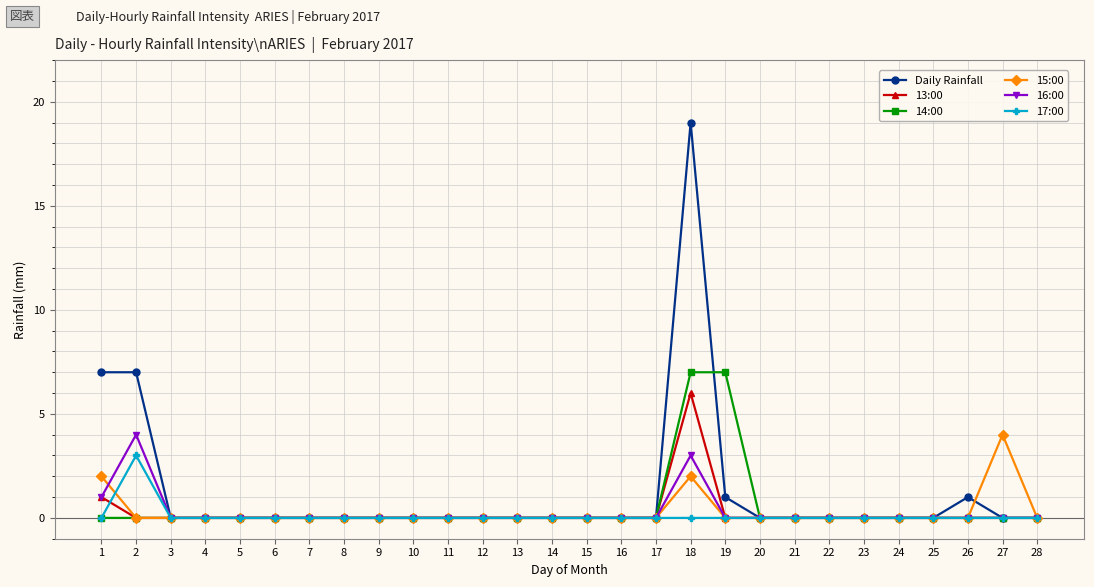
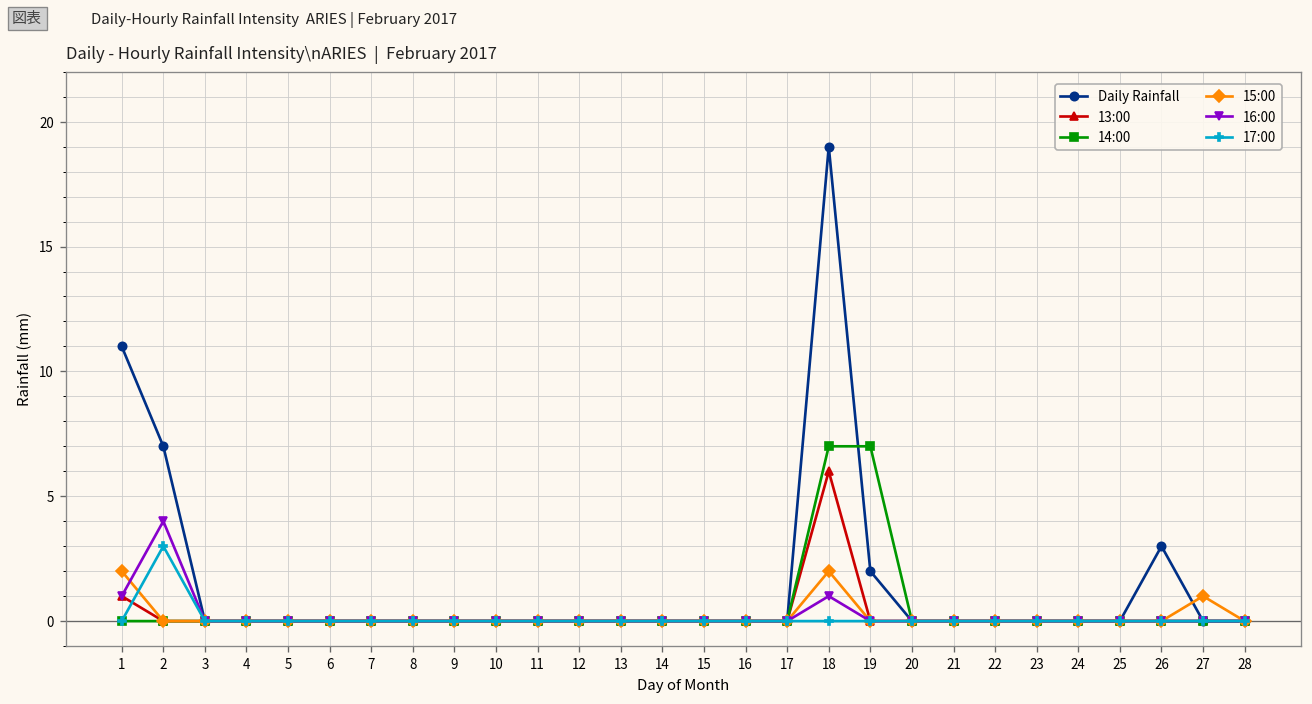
  {
    "Daily Rainfall": {
-     "1": 7,
+     "1": 11,
      "2": 7,
      "18": 19,
-     "19": 1,
-     "26": 1
+     "19": 2,
+     "26": 3
    },
    "13:00": {
      "18": 6
    },
    "14:00": {
      "18": 7,
      "19": 7
    },
    "15:00": {
      "1": 2,
      "18": 2,
-     "27": 4
+     "27": 1
    },
    "16:00": {
      "2": 4,
-     "18": 3
+     "18": 1
    },
    "17:00": {
      "2": 3,
      "18": 0
    }
  }
